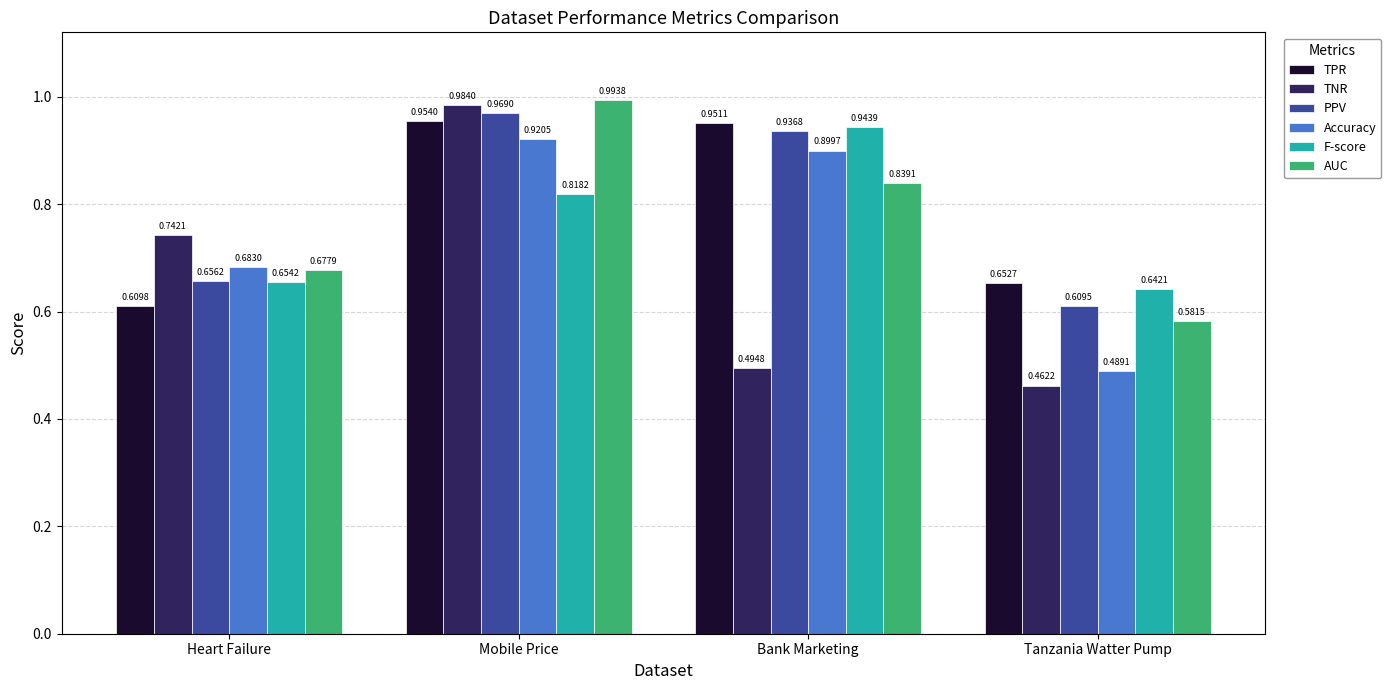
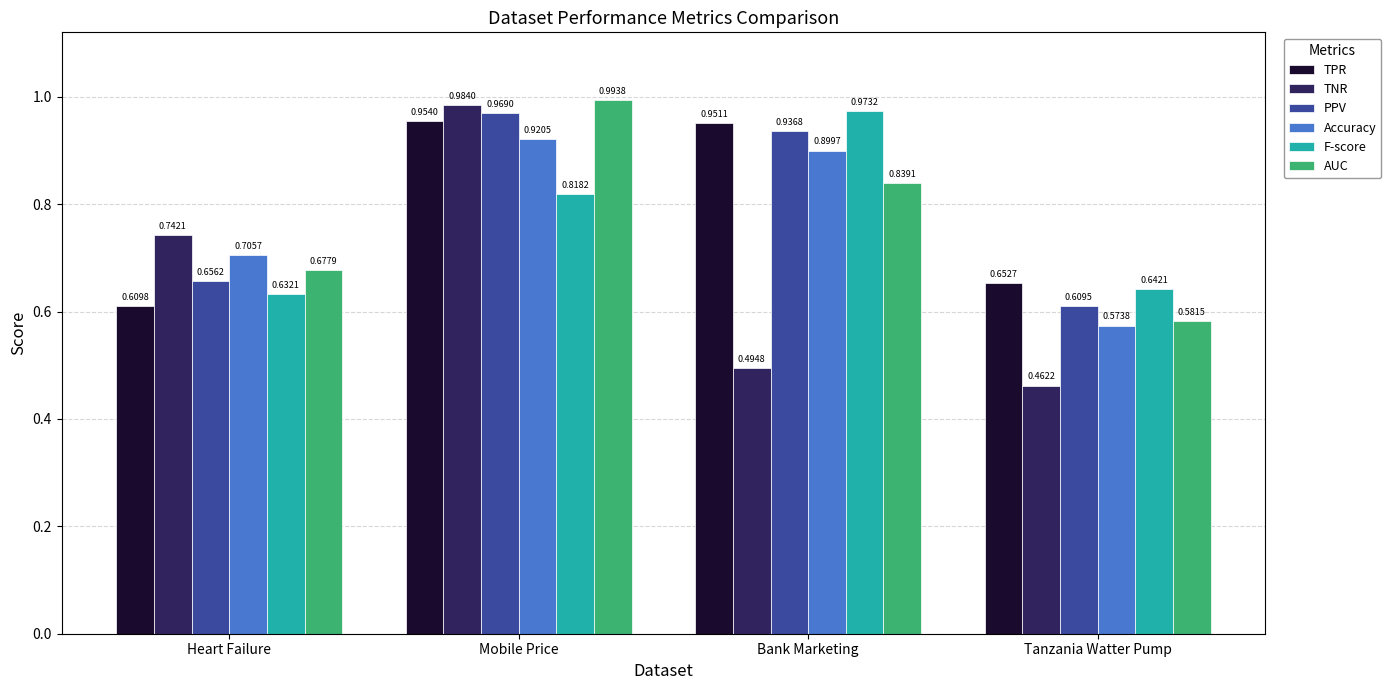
  {
    "PPV": {
      "Heart Failure": 0.6562,
      "Mobile Price": 0.9690,
      "Bank Marketing": 0.9368,
      "Tanzania Watter Pump": 0.6095
    },
    "Accuracy": {
-     "Heart Failure": 0.6830,
+     "Heart Failure": 0.7057,
      "Mobile Price": 0.9205,
      "Bank Marketing": 0.8997,
-     "Tanzania Watter Pump": 0.4891
+     "Tanzania Watter Pump": 0.5738
    },
    "F-score": {
-     "Heart Failure": 0.6542,
+     "Heart Failure": 0.6321,
      "Mobile Price": 0.8182,
-     "Bank Marketing": 0.9439,
+     "Bank Marketing": 0.9732,
      "Tanzania Watter Pump": 0.6421
    },
    "AUC": {
      "Heart Failure": 0.6779,
      "Mobile Price": 0.9938,
      "Bank Marketing": 0.8391,
      "Tanzania Watter Pump": 0.5815
    }
  }
